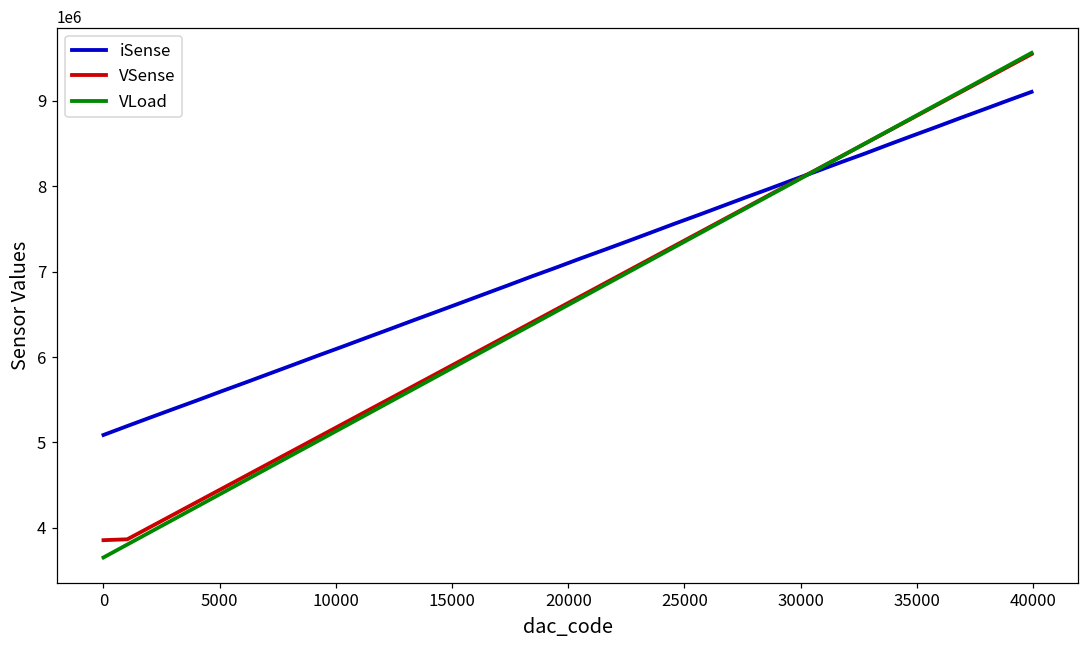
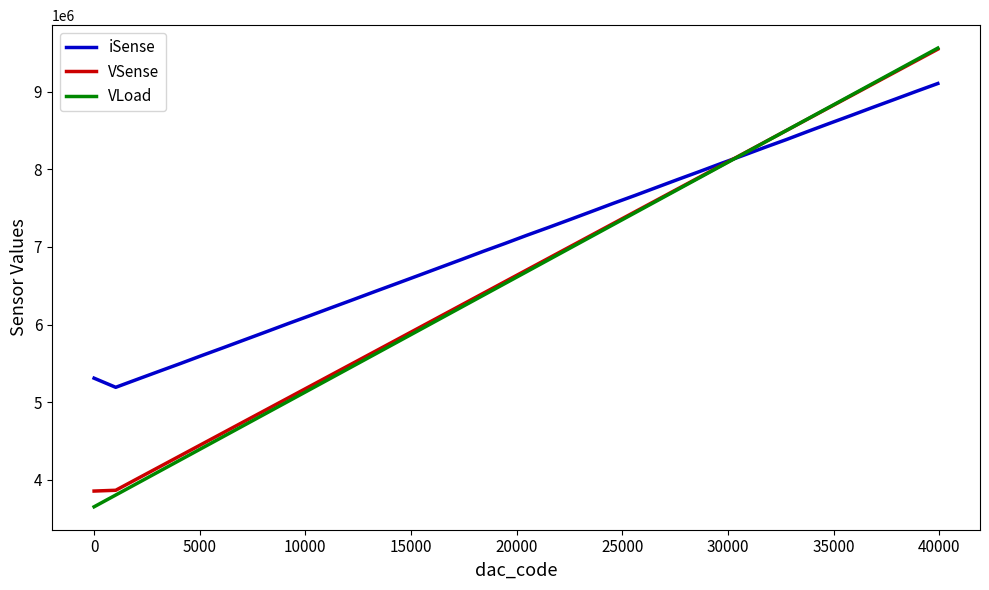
  {
    "iSense": {
-     "0": 5100000
+     "0": 5300000
    },
    "VSense": {
      "0": 3900000
    },
    "VLoad": {
      "0": 3700000
    }
  }
